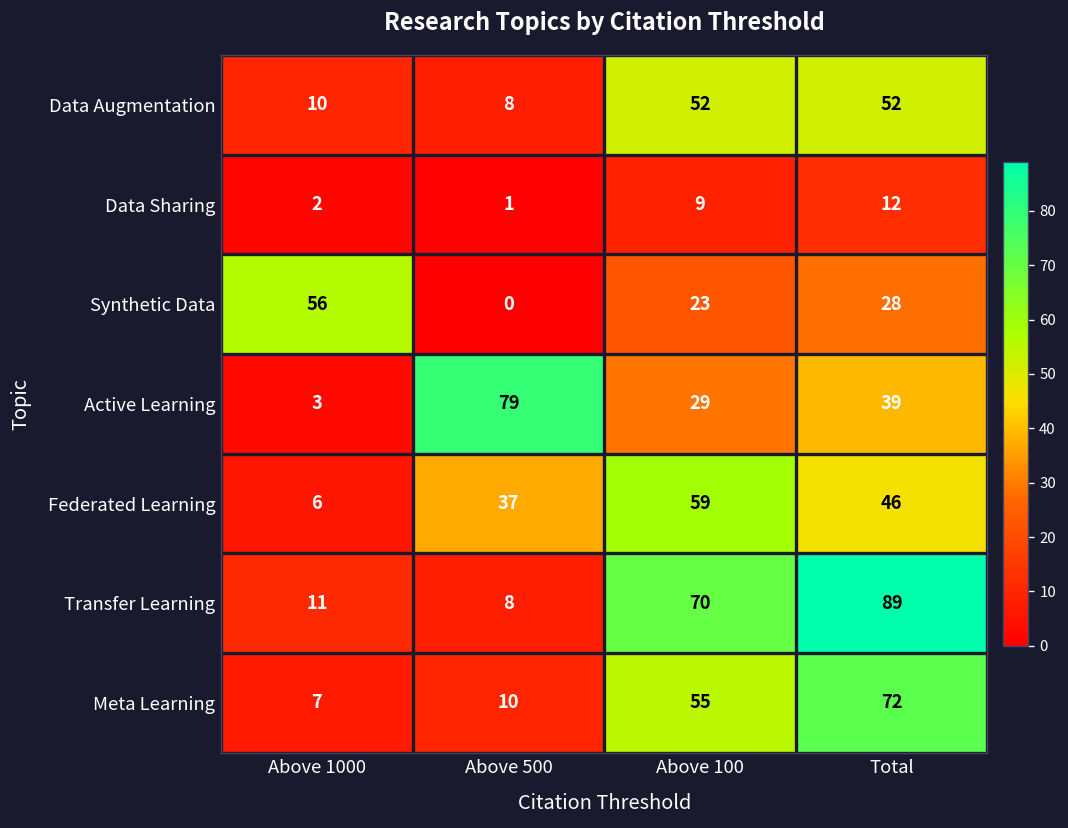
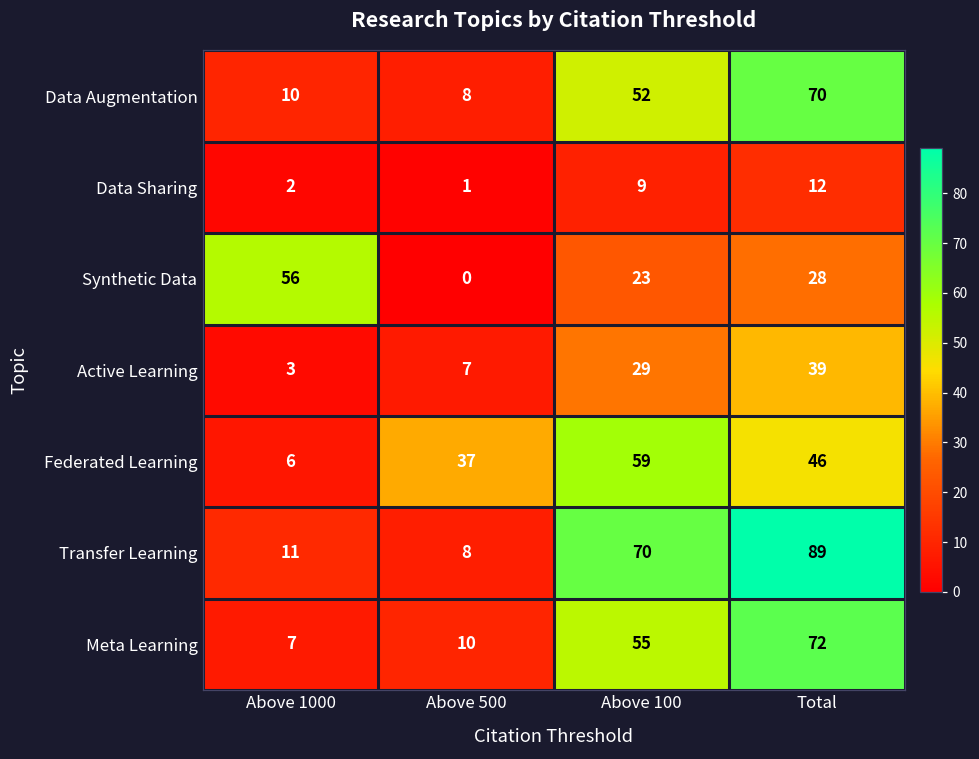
  {
    "Data Augmentation": {
      "Above 1000": 10,
      "Above 500": 8,
      "Above 100": 52,
-     "Total": 52
+     "Total": 70
    },
    "Data Sharing": {
      "Above 1000": 2,
      "Above 500": 1,
      "Above 100": 9,
      "Total": 12
    },
    "Synthetic Data": {
      "Above 1000": 56,
      "Above 500": 0,
      "Above 100": 23,
      "Total": 28
    },
    "Active Learning": {
      "Above 1000": 3,
-     "Above 500": 79,
+     "Above 500": 7,
      "Above 100": 29,
      "Total": 39
    },
    "Federated Learning": {
      "Above 1000": 6,
      "Above 500": 37,
      "Above 100": 59,
      "Total": 46
    },
    "Transfer Learning": {
      "Above 1000": 11,
      "Above 500": 8,
      "Above 100": 70,
      "Total": 89
    },
    "Meta Learning": {
      "Above 1000": 7,
      "Above 500": 10,
      "Above 100": 55,
      "Total": 72
    }
  }
